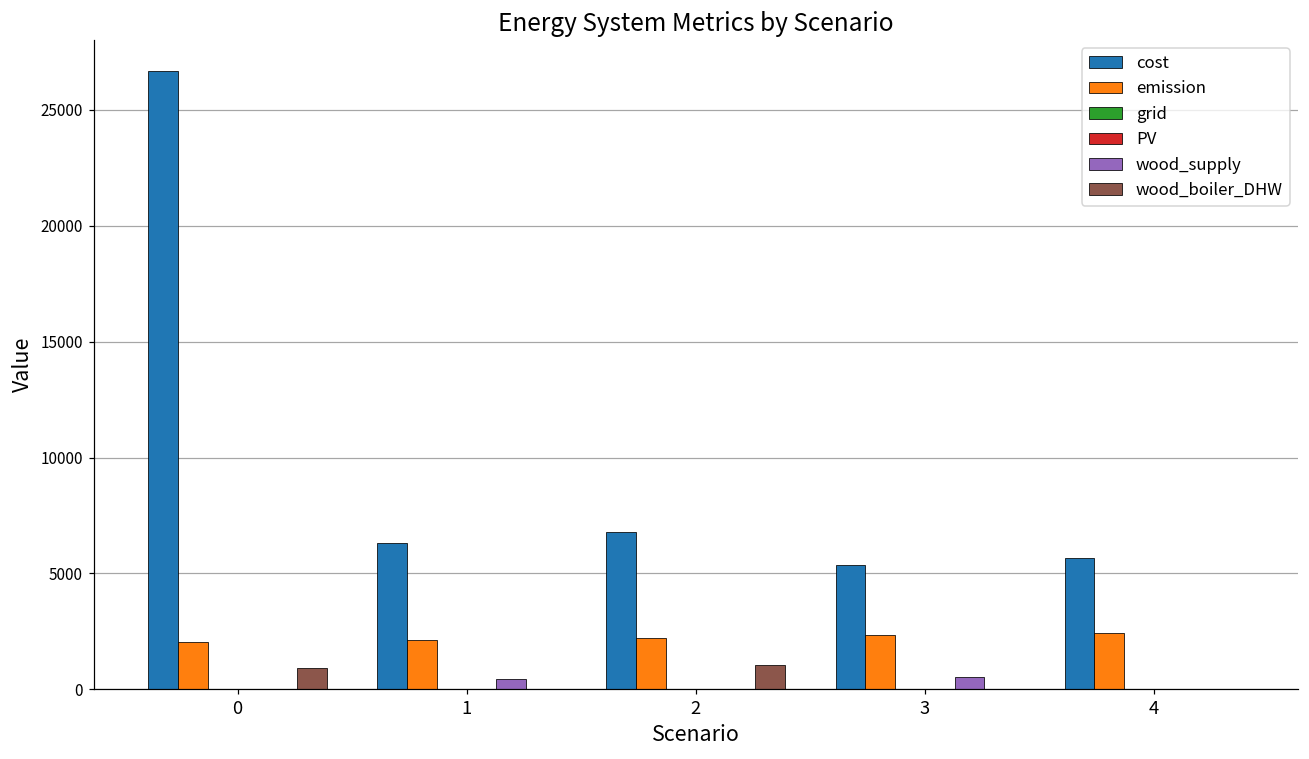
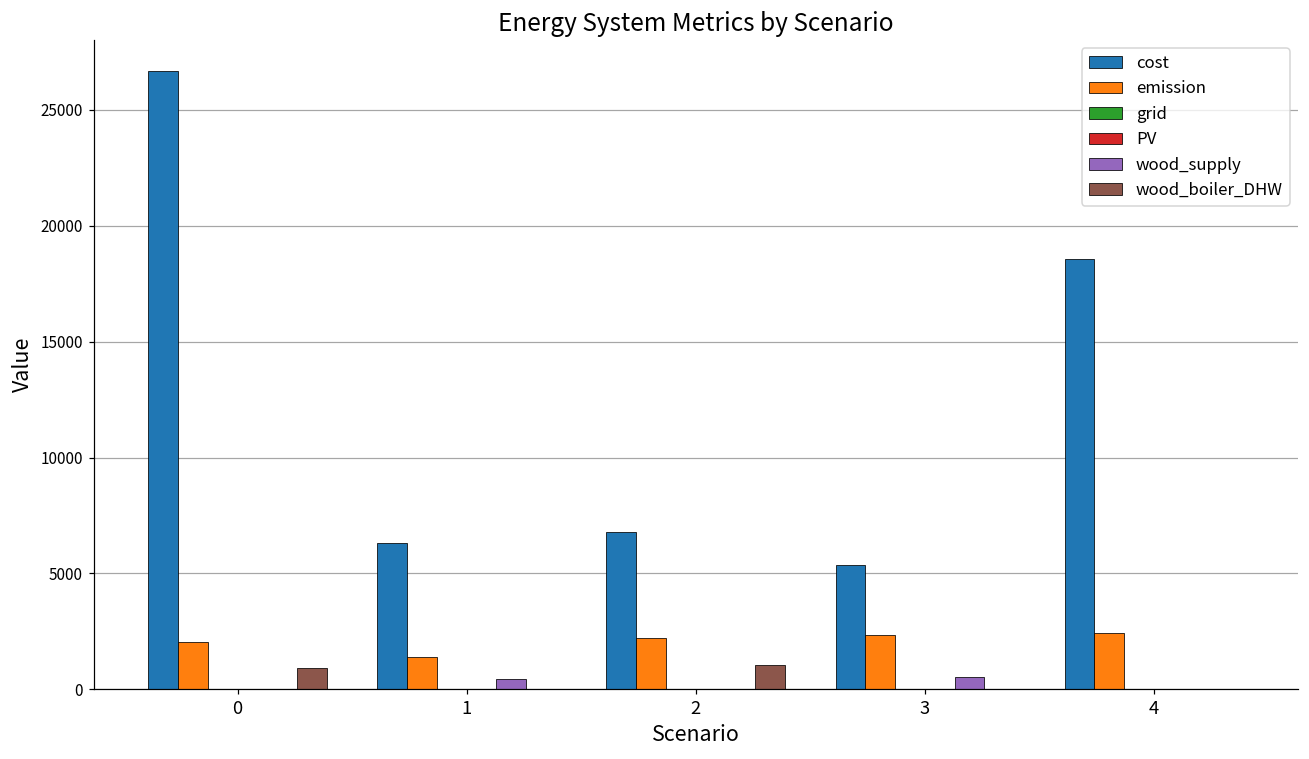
  {
    "cost": {
      "0": 26700,
      "1": 6300,
      "2": 6800,
      "3": 5400,
-     "4": 5600
+     "4": 18600
    },
    "emission": {
      "0": 2000,
-     "1": 2100,
+     "1": 1400,
      "2": 2200,
      "3": 2300,
      "4": 2400
    },
    "PV": {
      "1": 0,
      "4": 0
    },
    "wood_supply": {
      "1": 500,
      "2": 0,
      "3": 500
    },
    "wood_boiler_DHW": {
      "0": 900,
      "1": 0,
      "2": 1100,
      "3": 0,
      "4": 0
    }
  }
